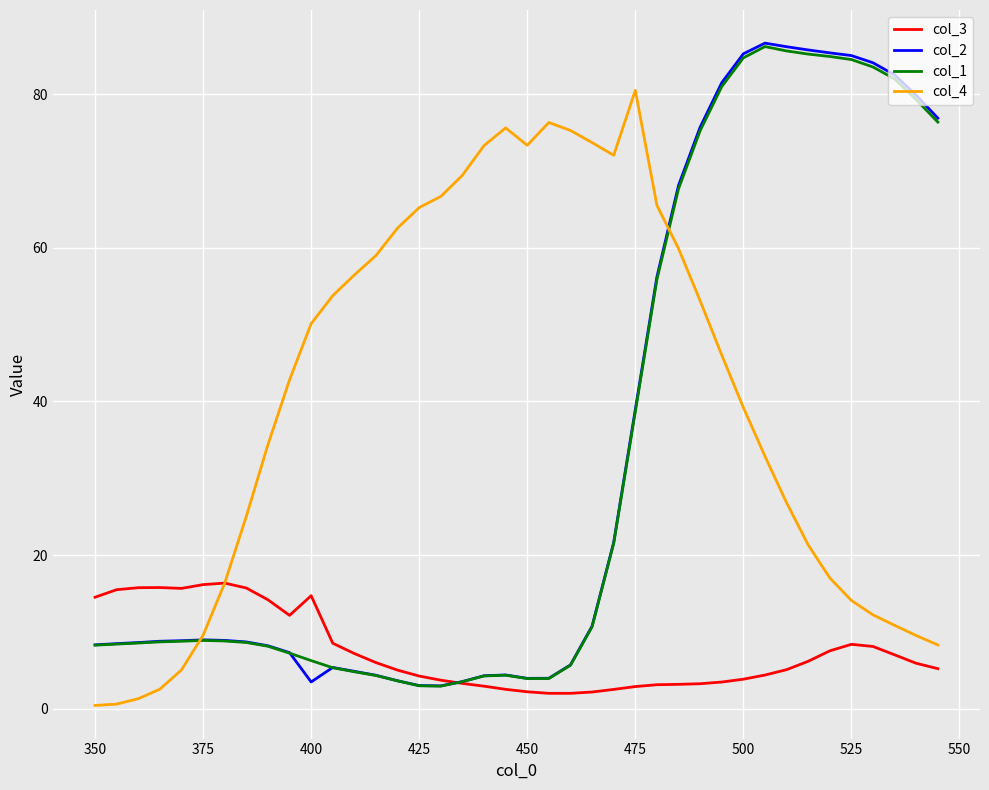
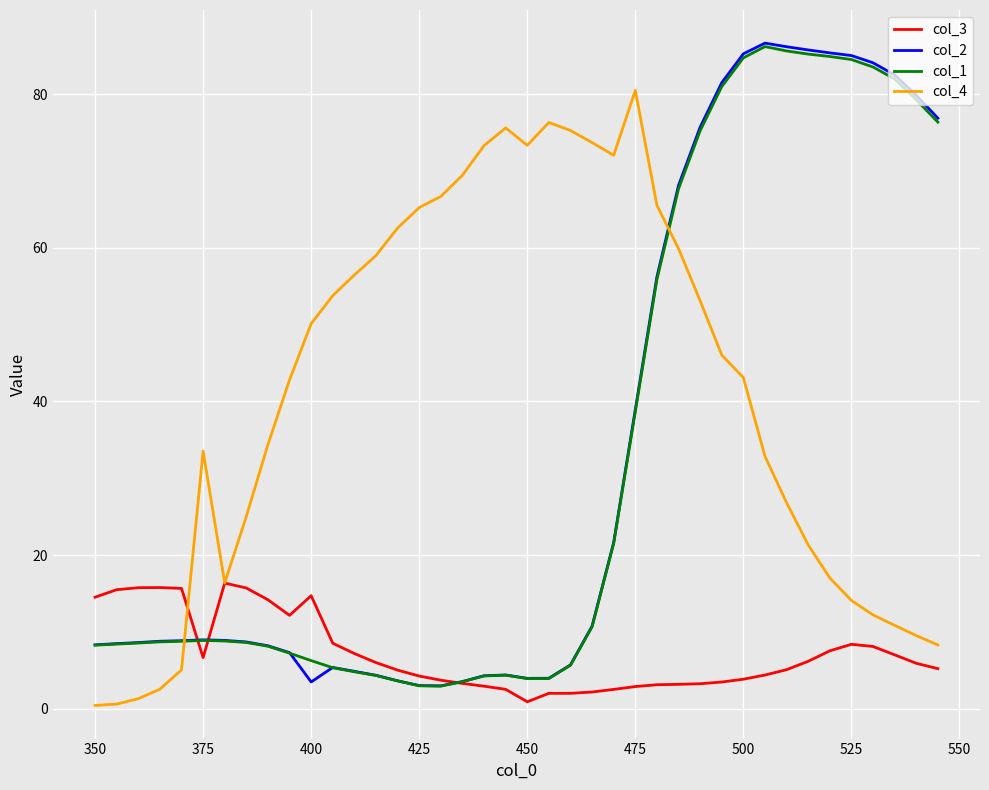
  {
    "col_3": {
      "350": 15,
-     "375": 16,
+     "375": 7,
      "400": 15,
      "425": 4,
-     "450": 2,
+     "450": 1,
      "475": 3,
      "500": 4,
      "525": 8
    },
    "col_2": {
      "400": 3,
      "500": 85,
      "525": 85
    },
    "col_1": {
      "400": 6,
      "500": 85,
      "525": 85
    },
    "col_4": {
      "350": 0,
-     "375": 10,
+     "375": 34,
      "400": 50,
      "425": 65,
      "450": 73,
      "475": 80,
-     "500": 39,
+     "500": 43,
      "525": 14
    }
  }
